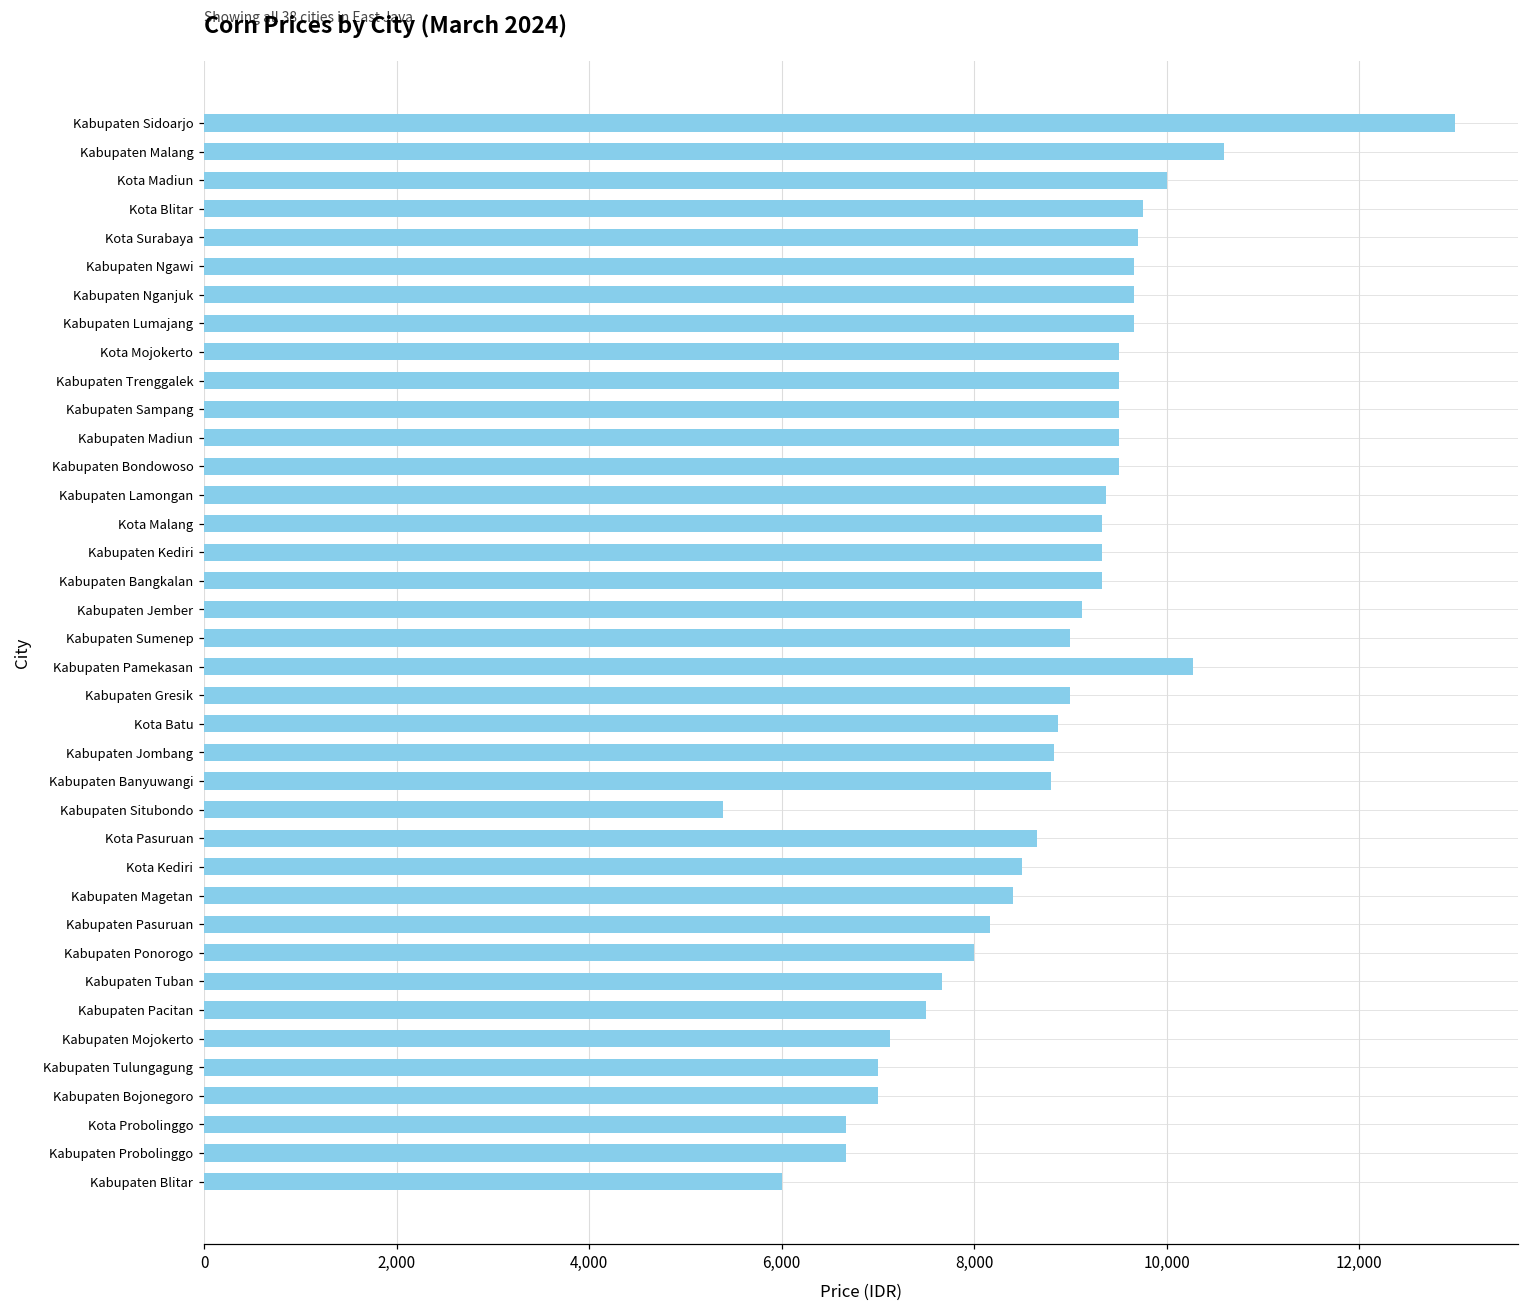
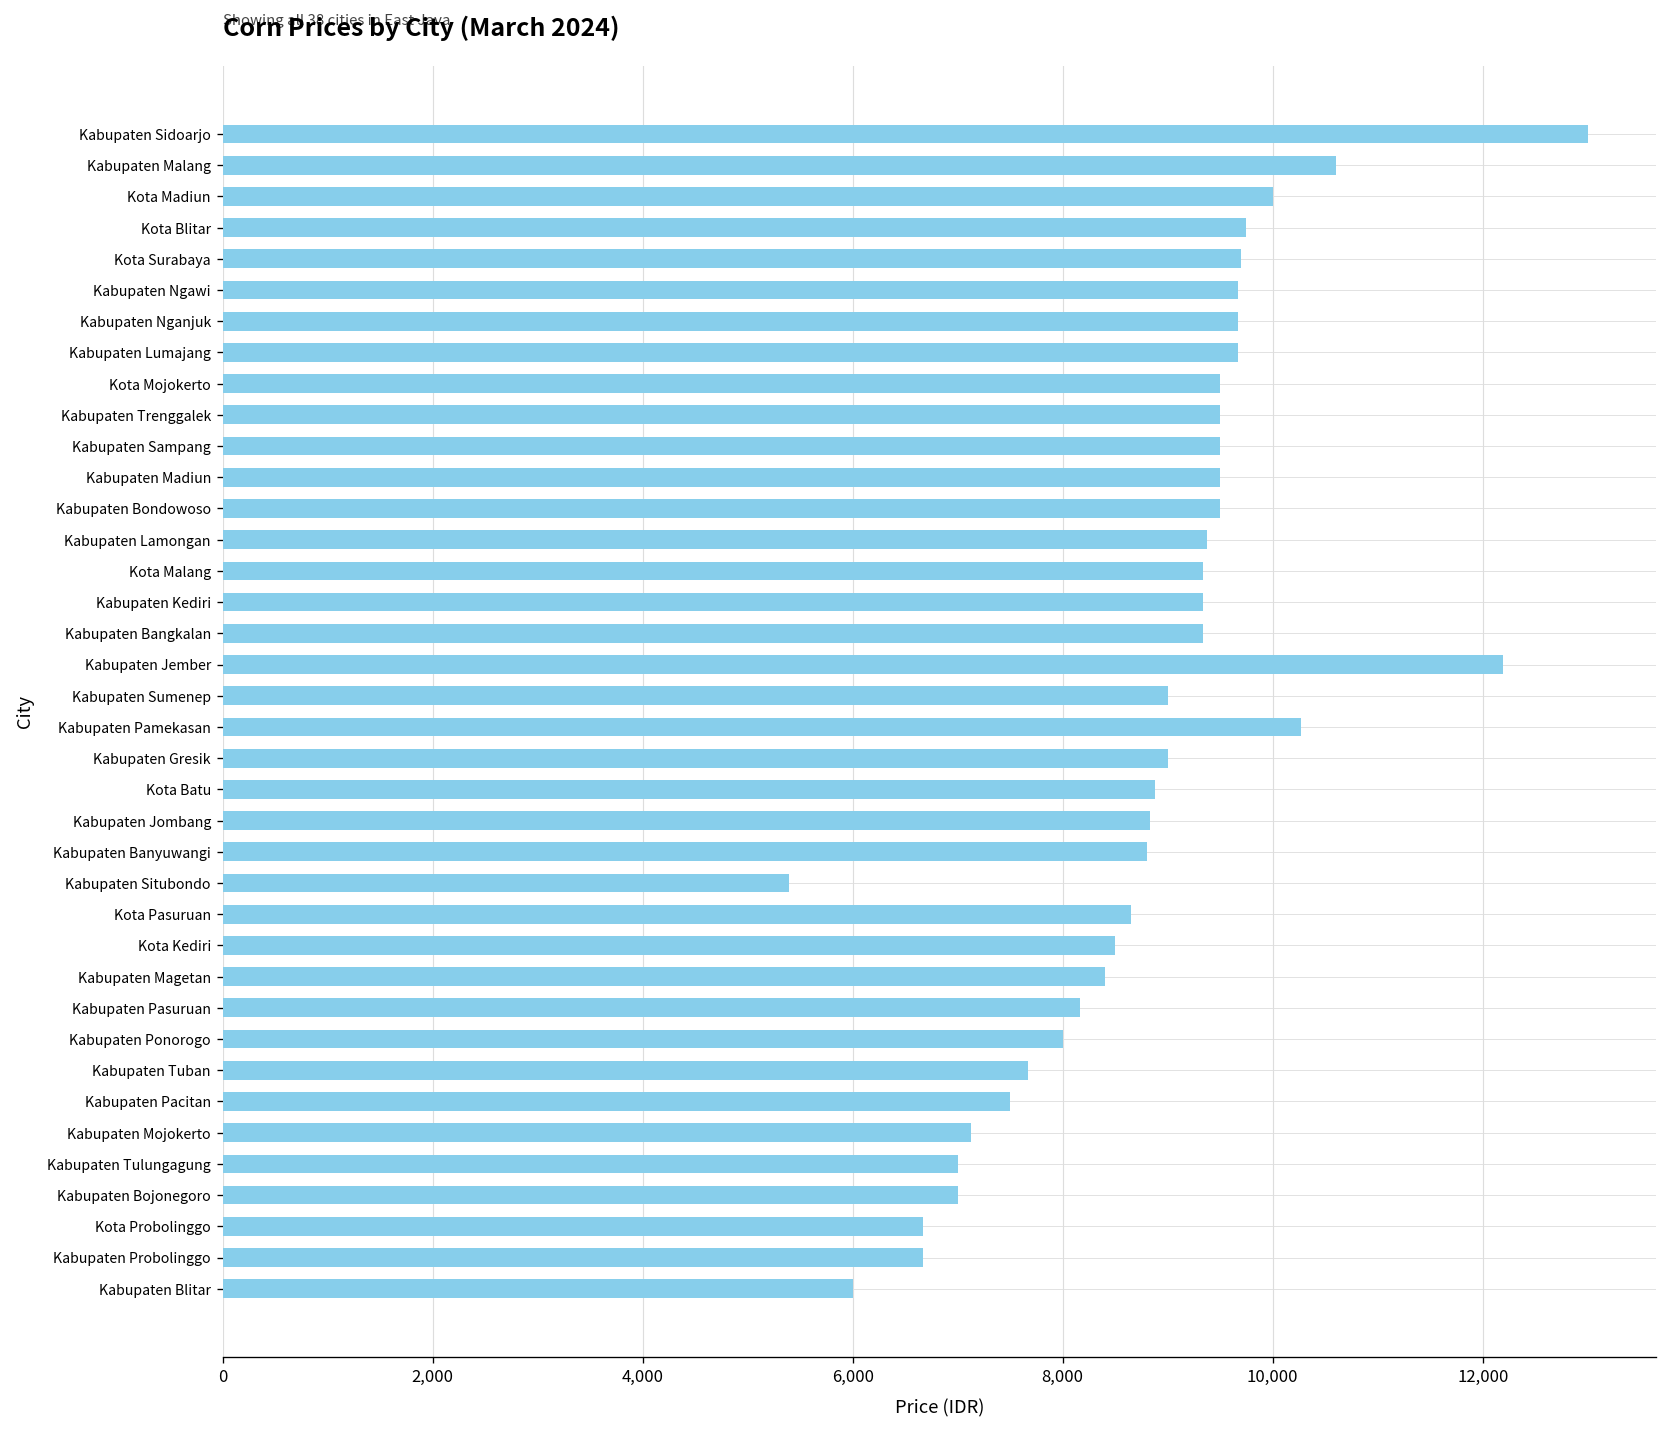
  {
    "Kabupaten Sidoarjo": "13,000",
    "Kabupaten Malang": "10,600",
    "Kota Madiun": "10,000",
    "Kota Blitar": "9,800",
    "Kota Surabaya": "9,700",
    "Kabupaten Ngawi": "9,700",
    "Kabupaten Nganjuk": "9,700",
    "Kabupaten Lumajang": "9,700",
    "Kota Mojokerto": "9,500",
    "Kabupaten Trenggalek": "9,500",
    "Kabupaten Sampang": "9,500",
    "Kabupaten Madiun": "9,500",
    "Kabupaten Bondowoso": "9,500",
    "Kabupaten Lamongan": "9,400",
    "Kota Malang": "9,300",
    "Kabupaten Kediri": "9,300",
    "Kabupaten Bangkalan": "9,300",
-   "Kabupaten Jember": "9,100",
+   "Kabupaten Jember": "12,200",
    "Kabupaten Sumenep": "9,000",
    "Kabupaten Pamekasan": "10,300",
    "Kabupaten Gresik": "9,000",
    "Kota Batu": "8,900",
    "Kabupaten Jombang": "8,800",
    "Kabupaten Banyuwangi": "8,800",
    "Kabupaten Situbondo": "5,400",
    "Kota Pasuruan": "8,700",
    "Kota Kediri": "8,500",
    "Kabupaten Magetan": "8,400",
    "Kabupaten Pasuruan": "8,200",
    "Kabupaten Ponorogo": "8,000",
    "Kabupaten Tuban": "7,700",
    "Kabupaten Pacitan": "7,500",
    "Kabupaten Mojokerto": "7,100",
    "Kabupaten Tulungagung": "7,000",
    "Kabupaten Bojonegoro": "7,000",
    "Kota Probolinggo": "6,700",
    "Kabupaten Probolinggo": "6,700",
    "Kabupaten Blitar": "6,000"
  }
